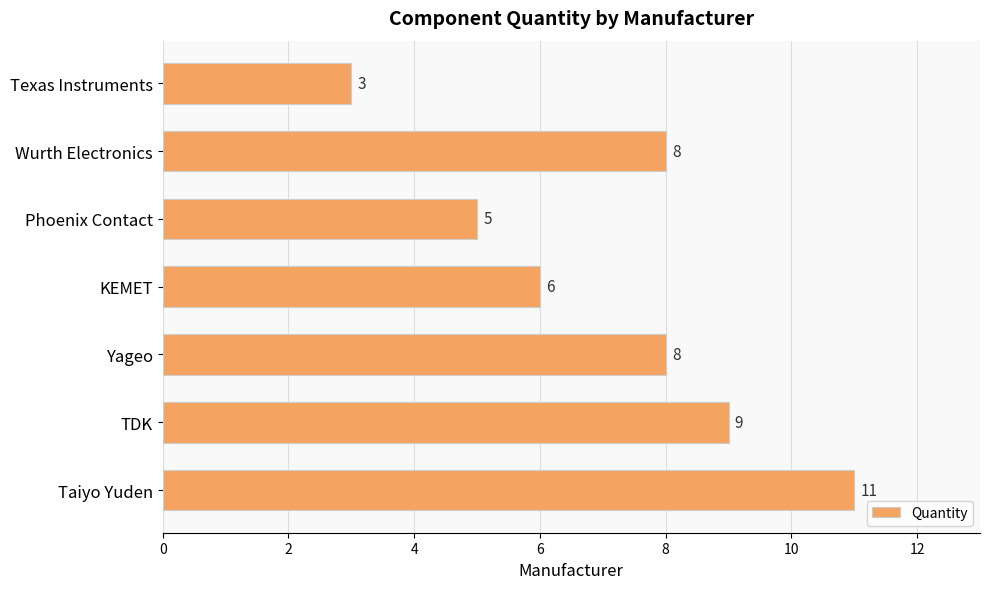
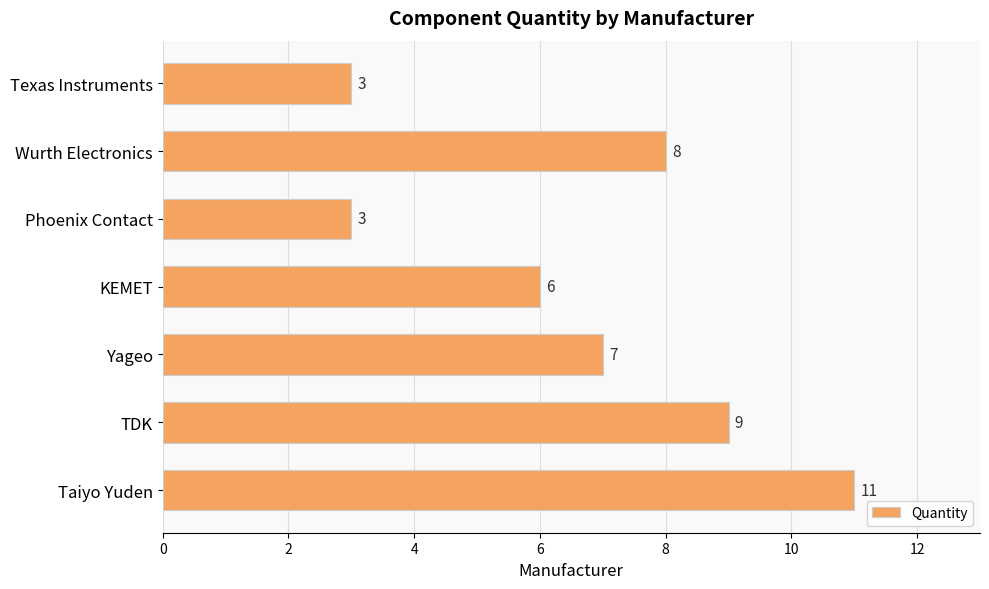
  {
    "Texas Instruments": 3,
    "Wurth Electronics": 8,
-   "Phoenix Contact": 5,
+   "Phoenix Contact": 3,
    "KEMET": 6,
-   "Yageo": 8,
+   "Yageo": 7,
    "TDK": 9,
    "Taiyo Yuden": 11
  }
